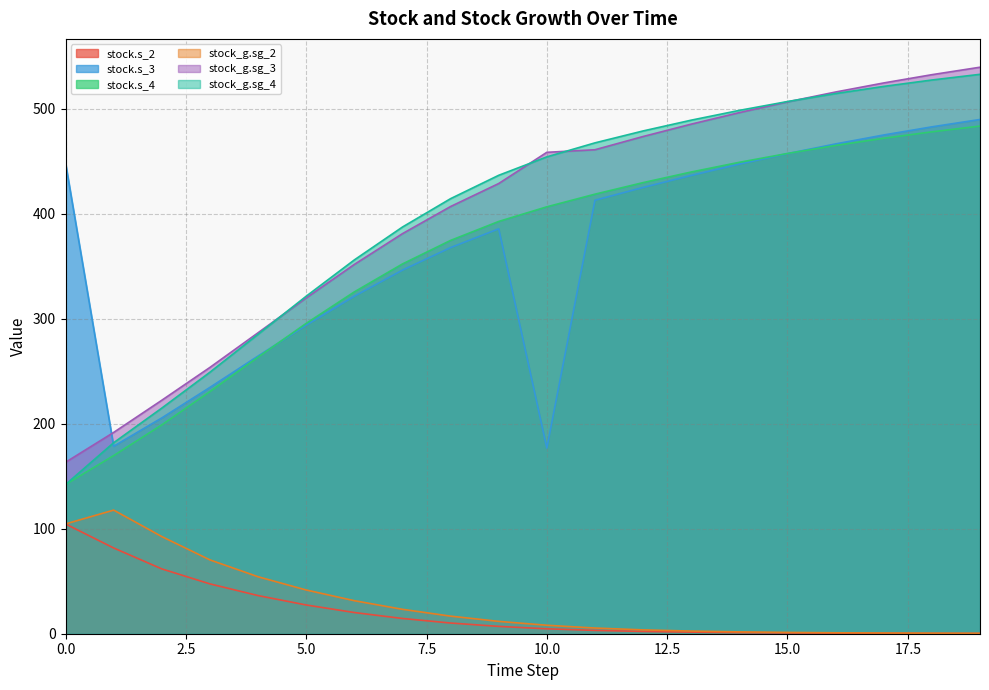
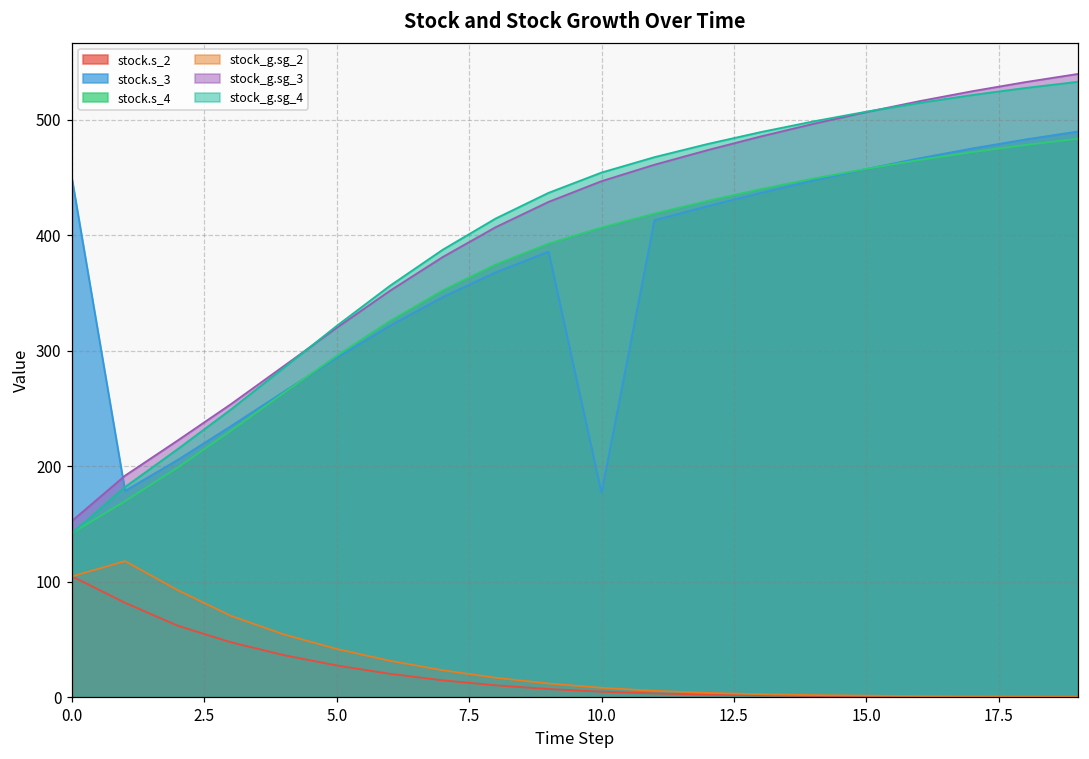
  {
    "stock.s_3": {
      "0.0": 448,
      "10.0": 177
    },
    "stock_g.sg_3": {
-     "0.0": 163,
-     "10.0": 458
+     "0.0": 153,
+     "10.0": 447
    }
  }
